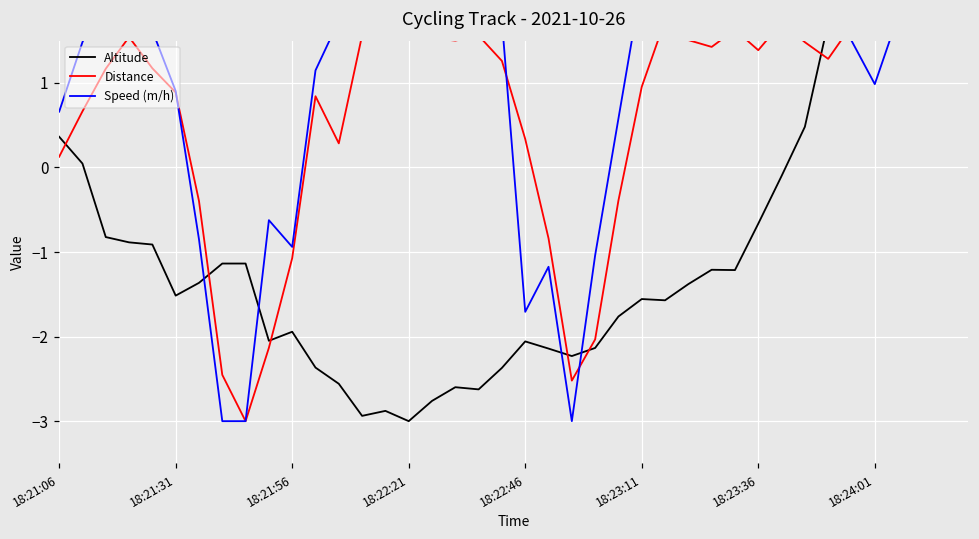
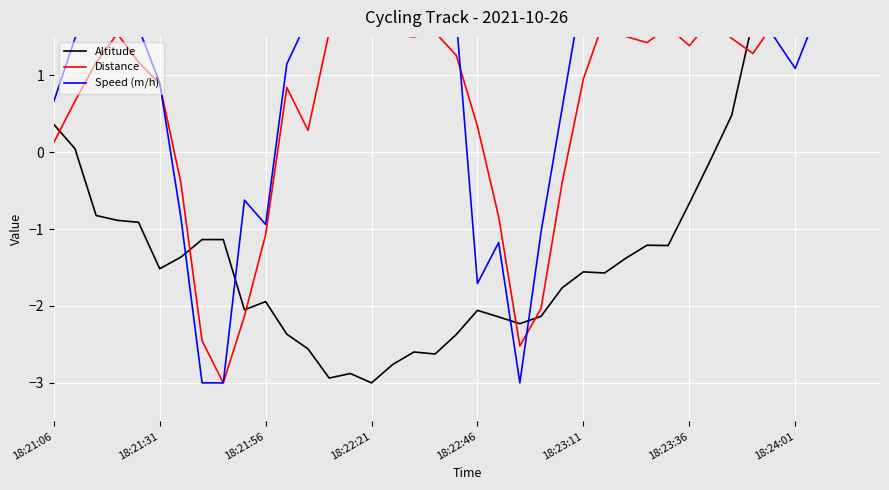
  {
    "Altitude": {
      "18:21:06": 0.4,
      "18:21:31": -1.5,
      "18:21:56": -1.9,
      "18:22:21": -3.0,
      "18:22:46": -2.1,
      "18:23:11": -1.6,
      "18:23:36": -0.7
    },
    "Distance": {
      "18:21:06": 0.1,
      "18:21:56": -1.1,
      "18:22:46": 0.3,
      "18:23:11": 1.0,
      "18:23:36": 1.4
    },
    "Speed (m/h)": {
      "18:21:06": 0.7,
      "18:21:56": -0.9,
      "18:22:46": -1.7,
-     "18:24:01": 1.0
+     "18:24:01": 1.1
    }
  }
